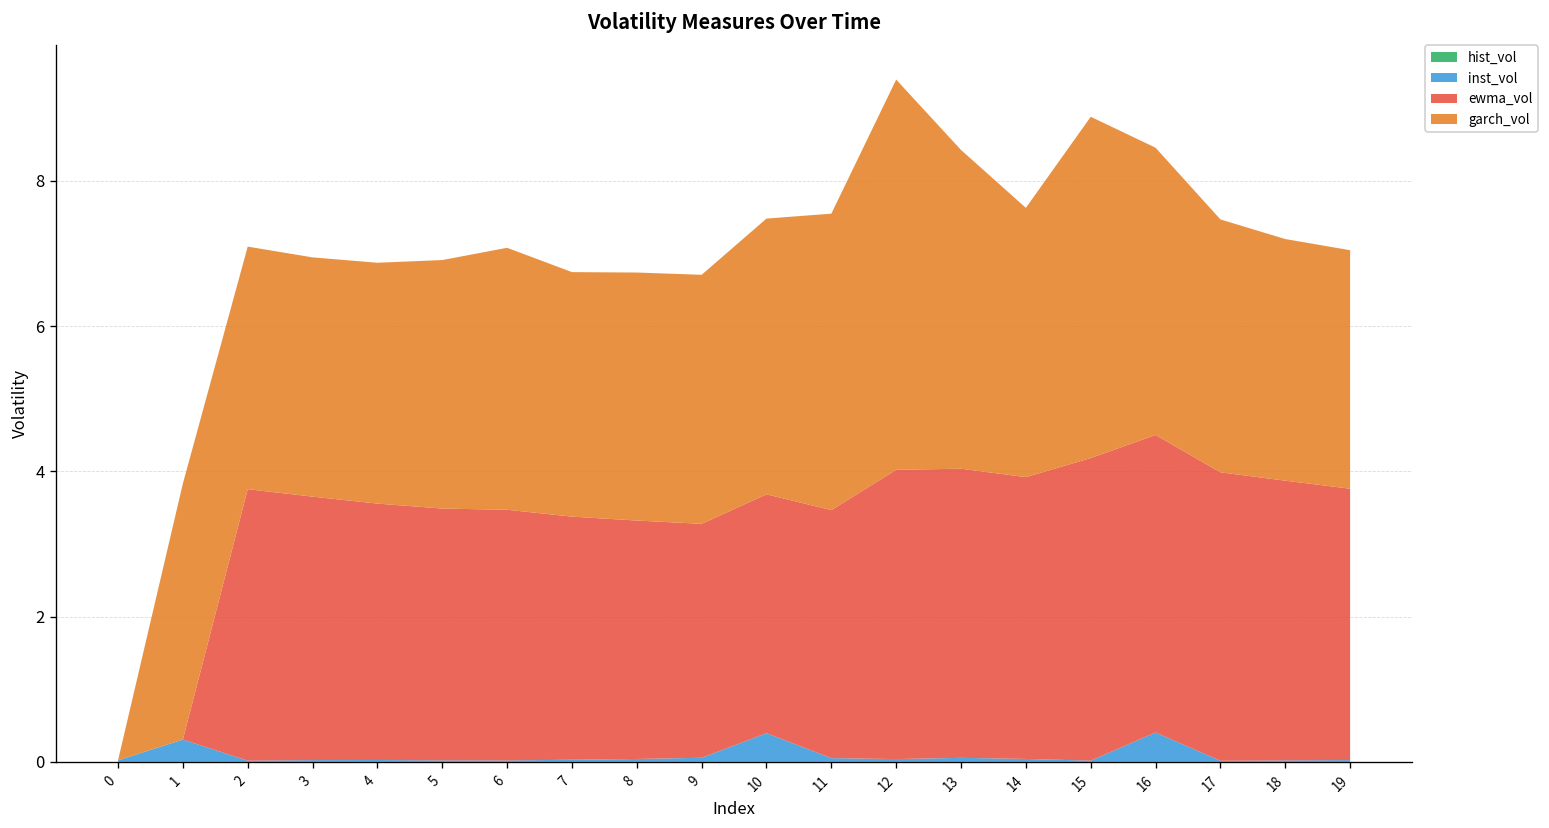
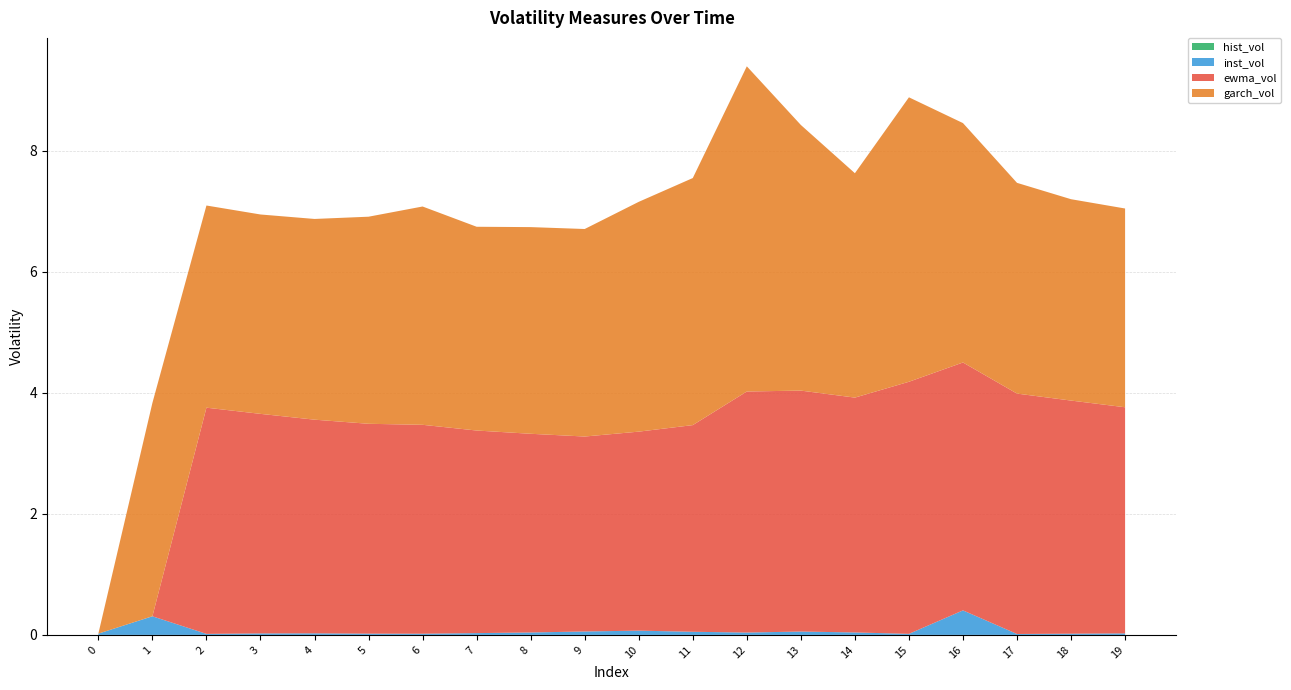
  {
    "hist_vol": {
      "1": 0.0,
      "9": 0.0,
      "10": 0.0,
      "11": 0.0,
      "13": 0.0,
      "16": 0.0
    },
    "inst_vol": {
      "9": 0.1,
-     "10": 0.4,
+     "10": 0.1,
      "11": 0.1,
      "13": 0.1,
      "16": 0.4
    }
  }
